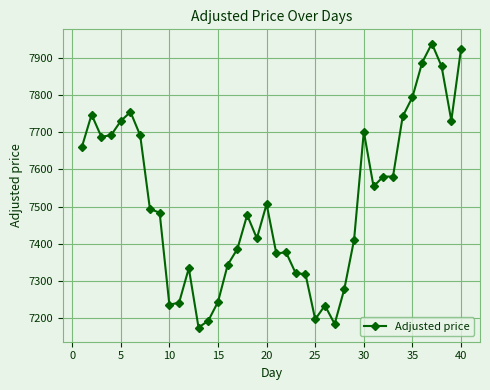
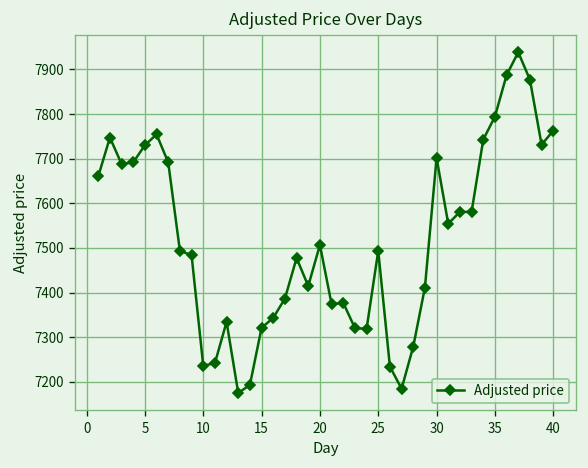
  {
    "5": 7730,
    "10": 7240,
-   "15": 7240,
+   "15": 7320,
    "20": 7510,
-   "25": 7200,
+   "25": 7490,
    "30": 7700,
    "35": 7790,
-   "40": 7920
+   "40": 7760
  }
